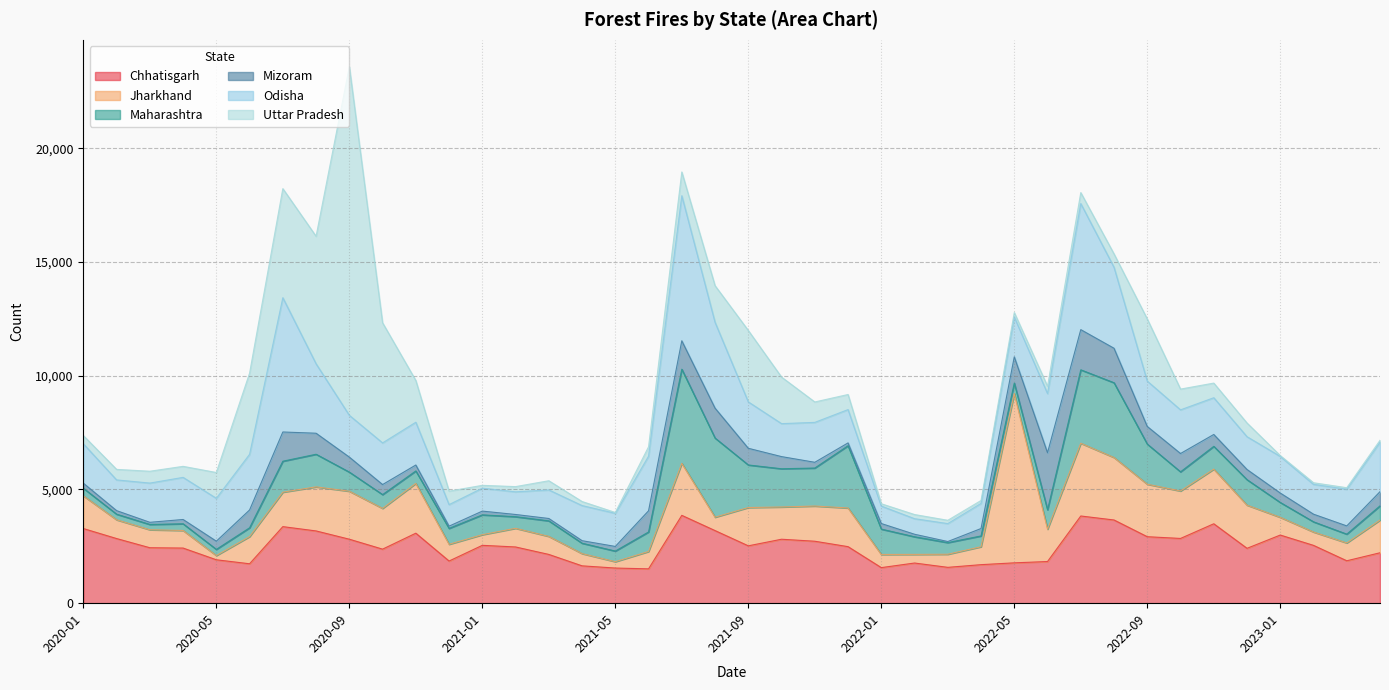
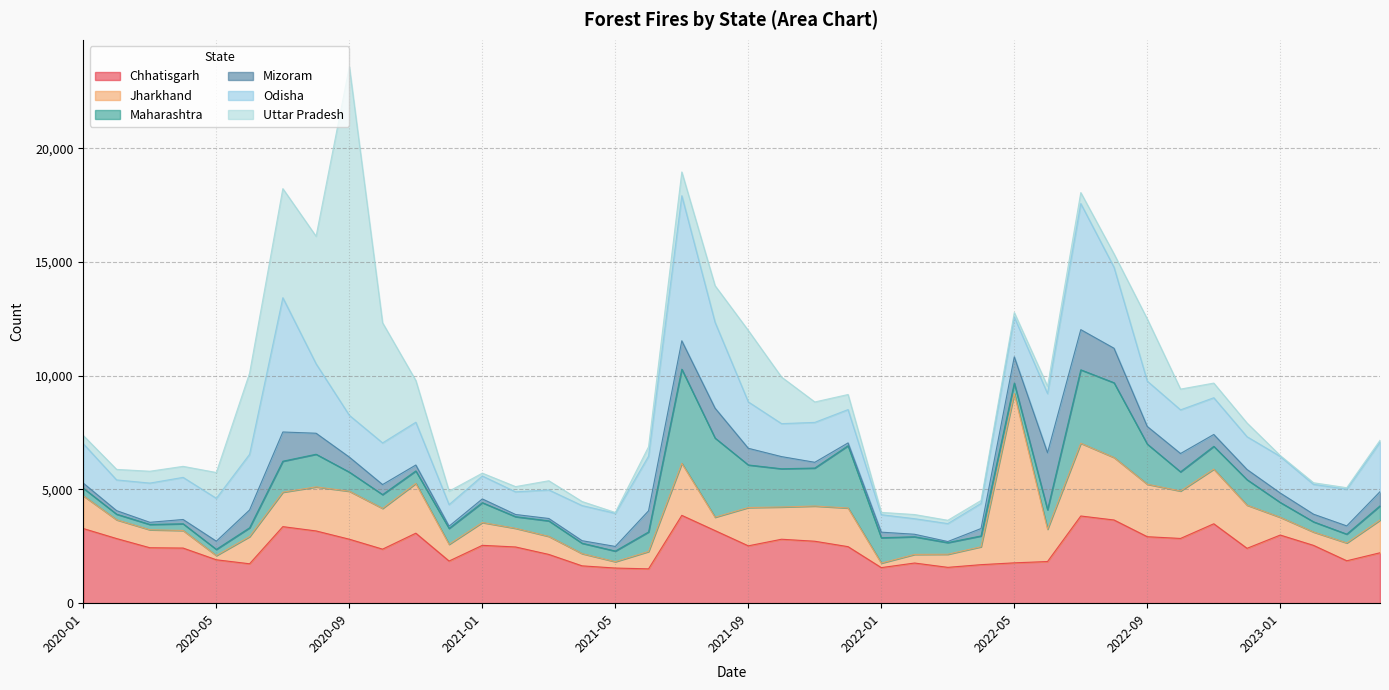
  {
    "Chhatisgarh": {
      "2020-01": "3,300",
      "2020-05": "1,900",
      "2020-09": "2,800",
      "2021-01": "2,500",
      "2021-05": "1,500",
      "2021-09": "2,500",
      "2022-01": "1,600",
      "2022-05": "1,800",
      "2022-09": "2,900",
      "2023-01": "3,000"
    },
    "Jharkhand": {
      "2020-01": "1,400",
      "2020-05": "200",
      "2020-09": "2,100",
-     "2021-01": "500",
+     "2021-01": "1,000",
      "2021-05": "300",
      "2021-09": "1,700",
-     "2022-01": "600",
+     "2022-01": "200",
      "2022-05": "7,400",
      "2022-09": "2,300",
      "2023-01": "800"
    }
  }
